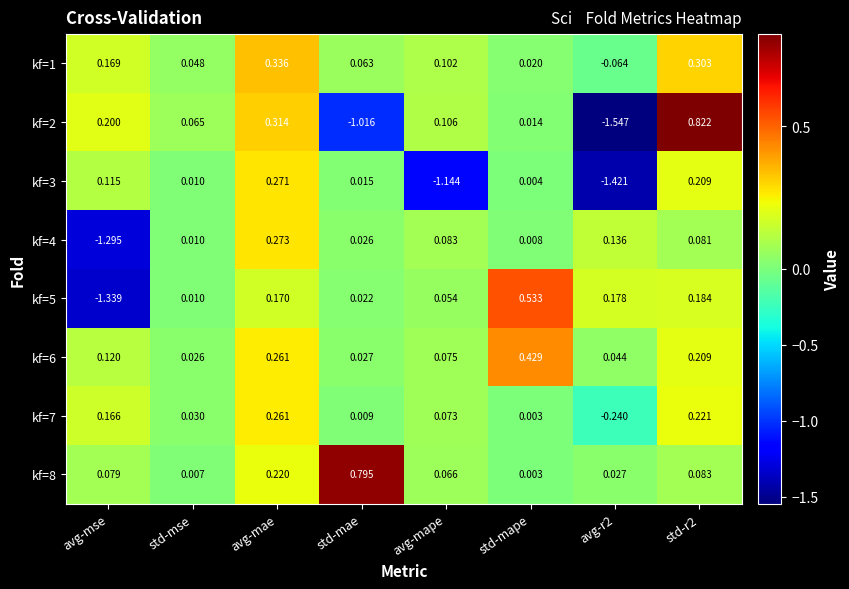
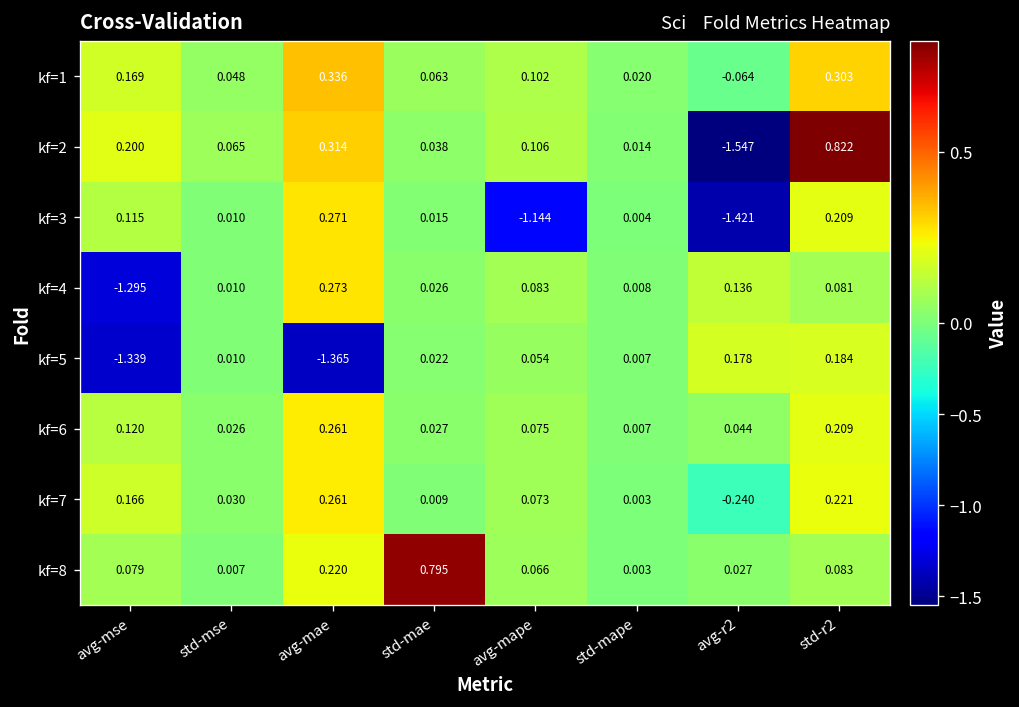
  {
    "kf=1": {
      "avg-mse": 0.169,
      "std-mse": 0.048,
      "avg-mae": 0.336,
      "std-mae": 0.063,
      "avg-mape": 0.102,
      "std-mape": 0.020,
      "avg-r2": -0.064,
      "std-r2": 0.303
    },
    "kf=2": {
      "avg-mse": 0.200,
      "std-mse": 0.065,
      "avg-mae": 0.314,
-     "std-mae": -1.016,
+     "std-mae": 0.038,
      "avg-mape": 0.106,
      "std-mape": 0.014,
      "avg-r2": -1.547,
      "std-r2": 0.822
    },
    "kf=3": {
      "avg-mse": 0.115,
      "std-mse": 0.010,
      "avg-mae": 0.271,
      "std-mae": 0.015,
      "avg-mape": -1.144,
      "std-mape": 0.004,
      "avg-r2": -1.421,
      "std-r2": 0.209
    },
    "kf=4": {
      "avg-mse": -1.295,
      "std-mse": 0.010,
      "avg-mae": 0.273,
      "std-mae": 0.026,
      "avg-mape": 0.083,
      "std-mape": 0.008,
      "avg-r2": 0.136,
      "std-r2": 0.081
    },
    "kf=5": {
      "avg-mse": -1.339,
      "std-mse": 0.010,
-     "avg-mae": 0.170,
+     "avg-mae": -1.365,
      "std-mae": 0.022,
      "avg-mape": 0.054,
-     "std-mape": 0.533,
+     "std-mape": 0.007,
      "avg-r2": 0.178,
      "std-r2": 0.184
    },
    "kf=6": {
      "avg-mse": 0.120,
      "std-mse": 0.026,
      "avg-mae": 0.261,
      "std-mae": 0.027,
      "avg-mape": 0.075,
-     "std-mape": 0.429,
+     "std-mape": 0.007,
      "avg-r2": 0.044,
      "std-r2": 0.209
    },
    "kf=7": {
      "avg-mse": 0.166,
      "std-mse": 0.030,
      "avg-mae": 0.261,
      "std-mae": 0.009,
      "avg-mape": 0.073,
      "std-mape": 0.003,
      "avg-r2": -0.240,
      "std-r2": 0.221
    },
    "kf=8": {
      "avg-mse": 0.079,
      "std-mse": 0.007,
      "avg-mae": 0.220,
      "std-mae": 0.795,
      "avg-mape": 0.066,
      "std-mape": 0.003,
      "avg-r2": 0.027,
      "std-r2": 0.083
    }
  }
